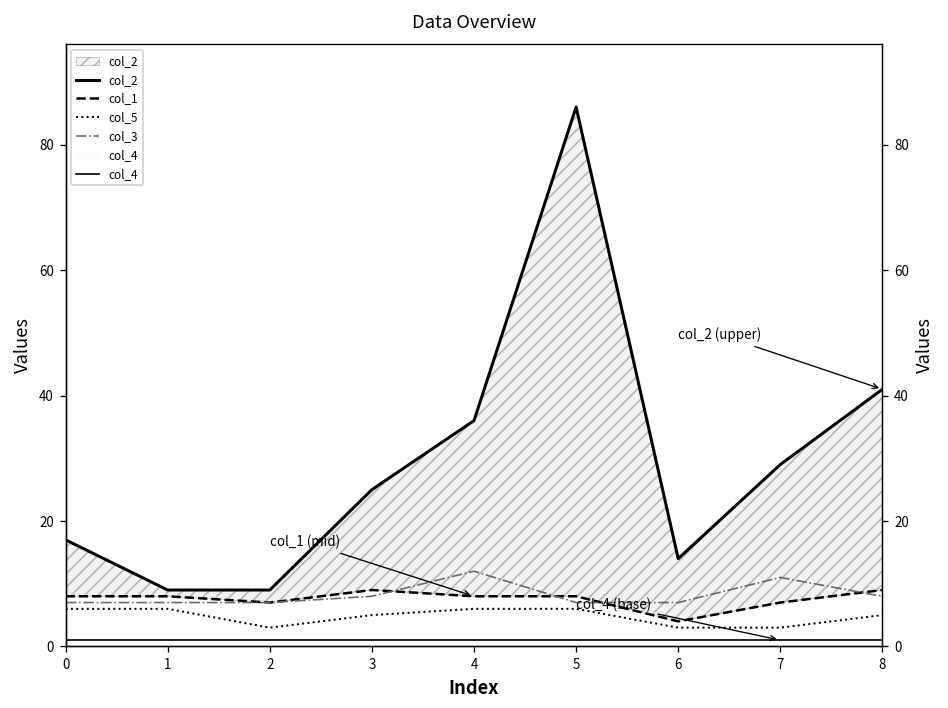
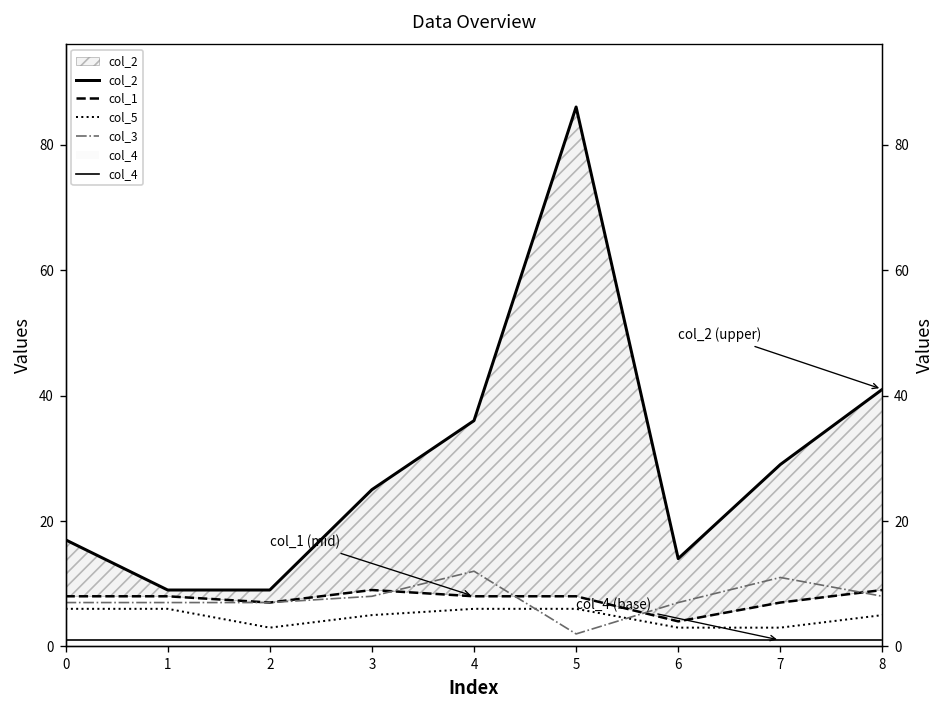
  {
    "col_3": {
      "0": 7,
      "1": 7,
      "4": 12,
-     "5": 7,
+     "5": 2,
      "7": 11,
      "8": 8
    }
  }
